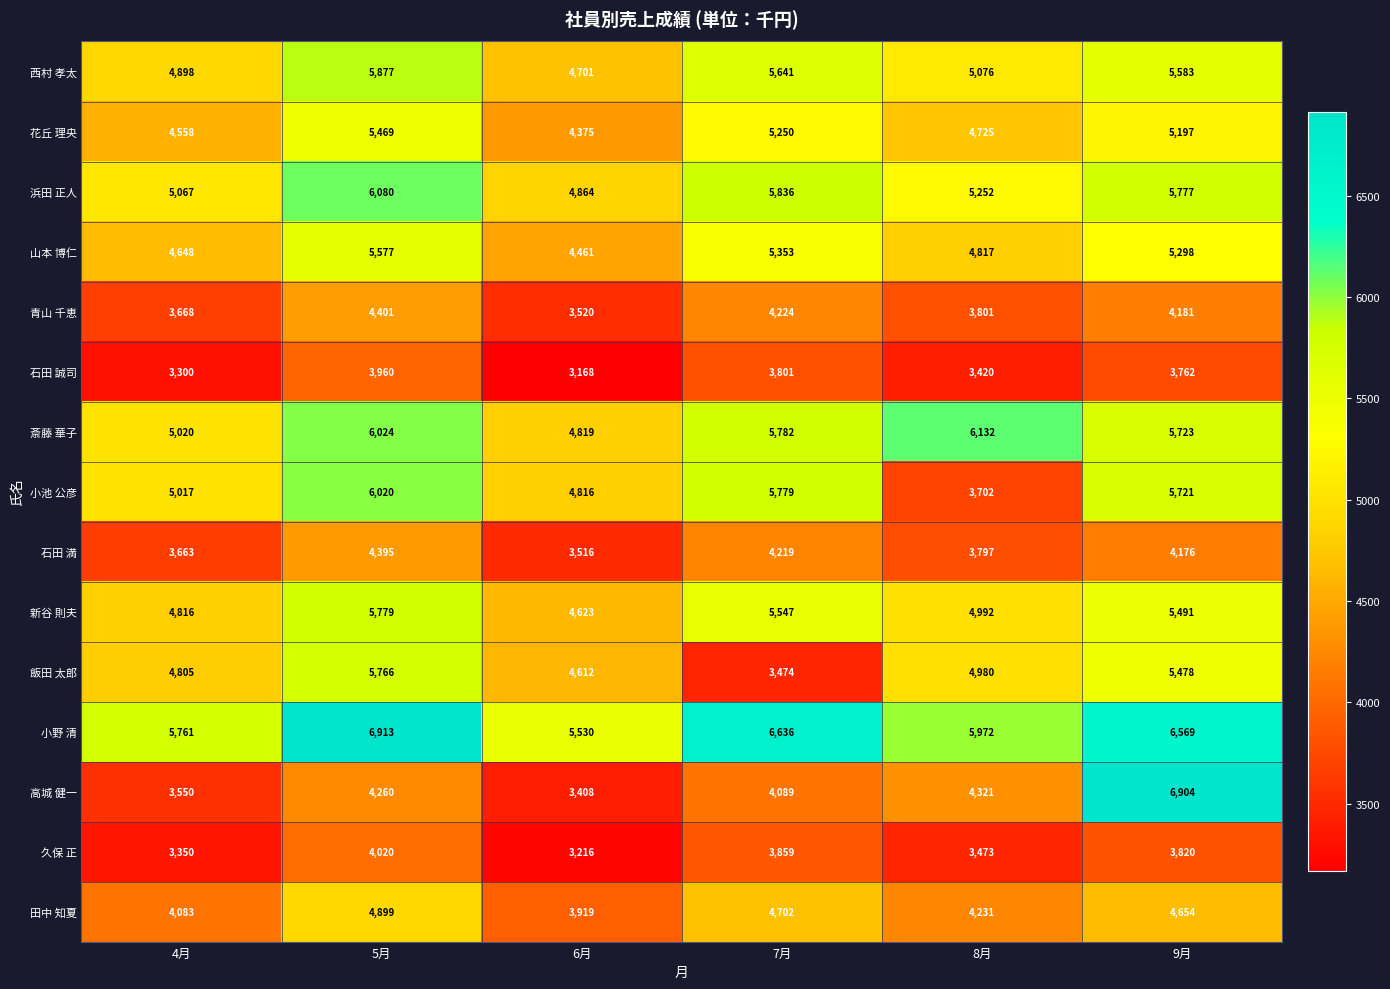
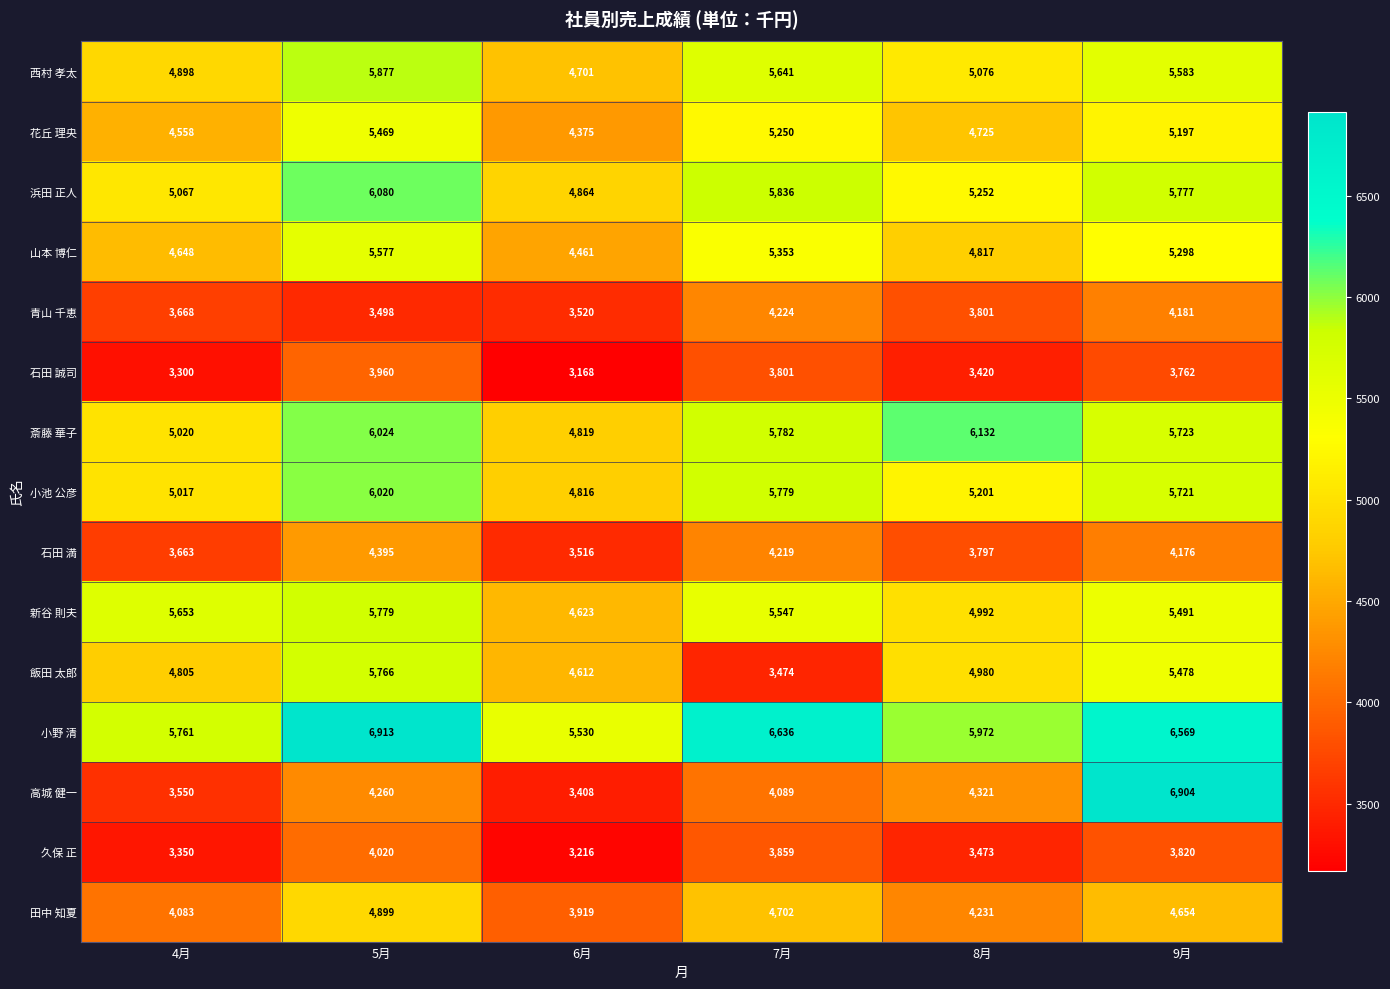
  {
    "西村 孝太": {
      "4月": "4,898",
      "5月": "5,877",
      "6月": "4,701",
      "7月": "5,641",
      "8月": "5,076",
      "9月": "5,583"
    },
    "花丘 理央": {
      "4月": "4,558",
      "5月": "5,469",
      "6月": "4,375",
      "7月": "5,250",
      "8月": "4,725",
      "9月": "5,197"
    },
    "浜田 正人": {
      "4月": "5,067",
      "5月": "6,080",
      "6月": "4,864",
      "7月": "5,836",
      "8月": "5,252",
      "9月": "5,777"
    },
    "山本 博仁": {
      "4月": "4,648",
      "5月": "5,577",
      "6月": "4,461",
      "7月": "5,353",
      "8月": "4,817",
      "9月": "5,298"
    },
    "青山 千恵": {
      "4月": "3,668",
-     "5月": "4,401",
+     "5月": "3,498",
      "6月": "3,520",
      "7月": "4,224",
      "8月": "3,801",
      "9月": "4,181"
    },
    "石田 誠司": {
      "4月": "3,300",
      "5月": "3,960",
      "6月": "3,168",
      "7月": "3,801",
      "8月": "3,420",
      "9月": "3,762"
    },
    "斎藤 華子": {
      "4月": "5,020",
      "5月": "6,024",
      "6月": "4,819",
      "7月": "5,782",
      "8月": "6,132",
      "9月": "5,723"
    },
    "小池 公彦": {
      "4月": "5,017",
      "5月": "6,020",
      "6月": "4,816",
      "7月": "5,779",
-     "8月": "3,702",
+     "8月": "5,201",
      "9月": "5,721"
    },
    "石田 満": {
      "4月": "3,663",
      "5月": "4,395",
      "6月": "3,516",
      "7月": "4,219",
      "8月": "3,797",
      "9月": "4,176"
    },
    "新谷 則夫": {
-     "4月": "4,816",
+     "4月": "5,653",
      "5月": "5,779",
      "6月": "4,623",
      "7月": "5,547",
      "8月": "4,992",
      "9月": "5,491"
    },
    "飯田 太郎": {
      "4月": "4,805",
      "5月": "5,766",
      "6月": "4,612",
      "7月": "3,474",
      "8月": "4,980",
      "9月": "5,478"
    },
    "小野 清": {
      "4月": "5,761",
      "5月": "6,913",
      "6月": "5,530",
      "7月": "6,636",
      "8月": "5,972",
      "9月": "6,569"
    },
    "高城 健一": {
      "4月": "3,550",
      "5月": "4,260",
      "6月": "3,408",
      "7月": "4,089",
      "8月": "4,321",
      "9月": "6,904"
    },
    "久保 正": {
      "4月": "3,350",
      "5月": "4,020",
      "6月": "3,216",
      "7月": "3,859",
      "8月": "3,473",
      "9月": "3,820"
    },
    "田中 知夏": {
      "4月": "4,083",
      "5月": "4,899",
      "6月": "3,919",
      "7月": "4,702",
      "8月": "4,231",
      "9月": "4,654"
    }
  }
